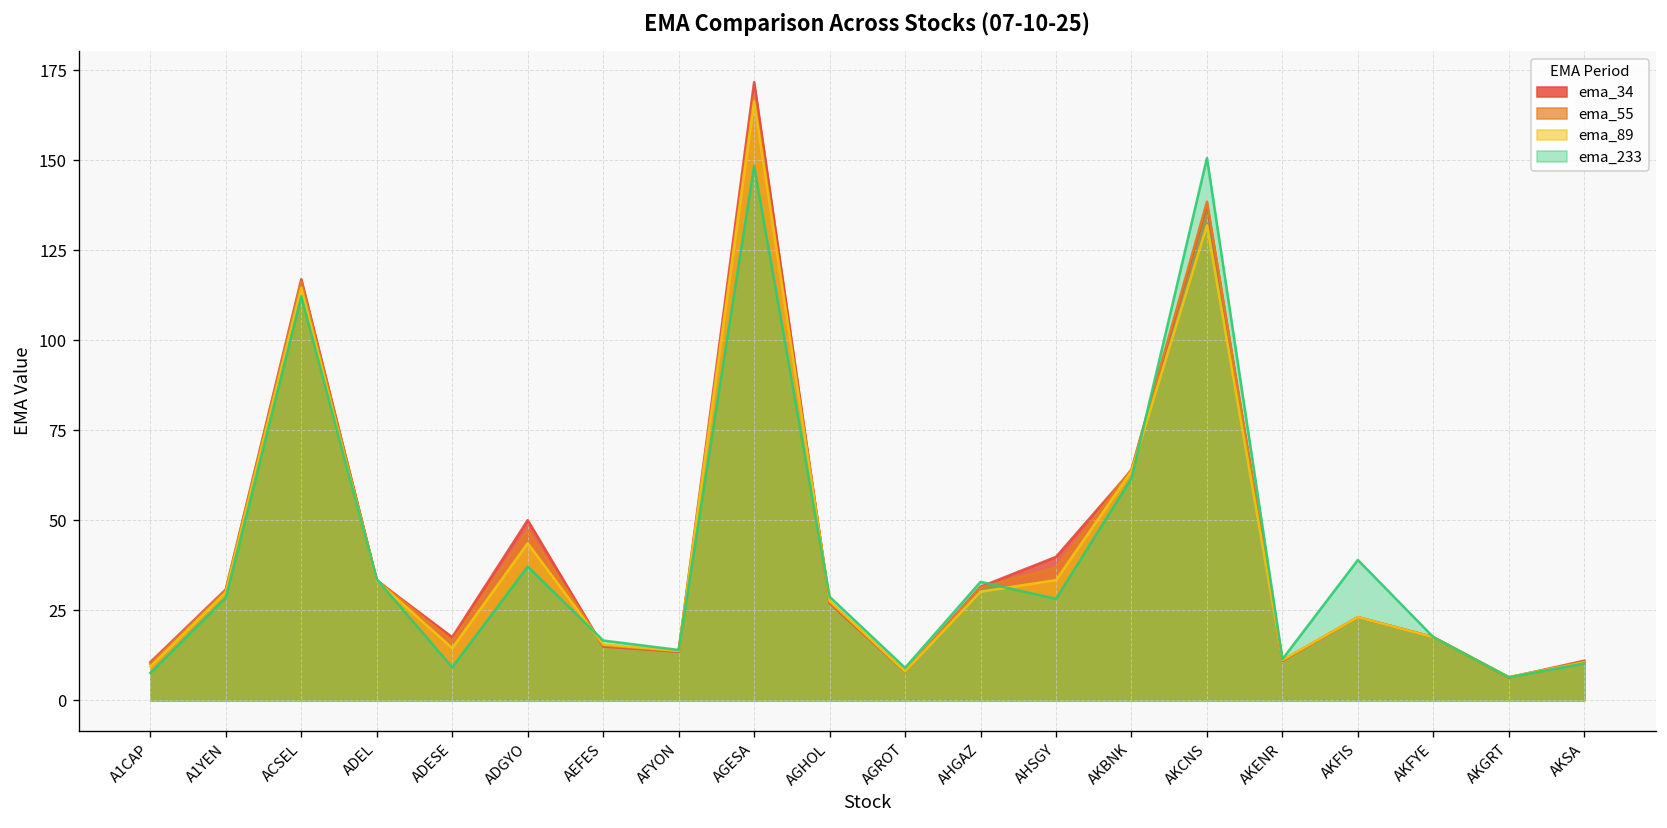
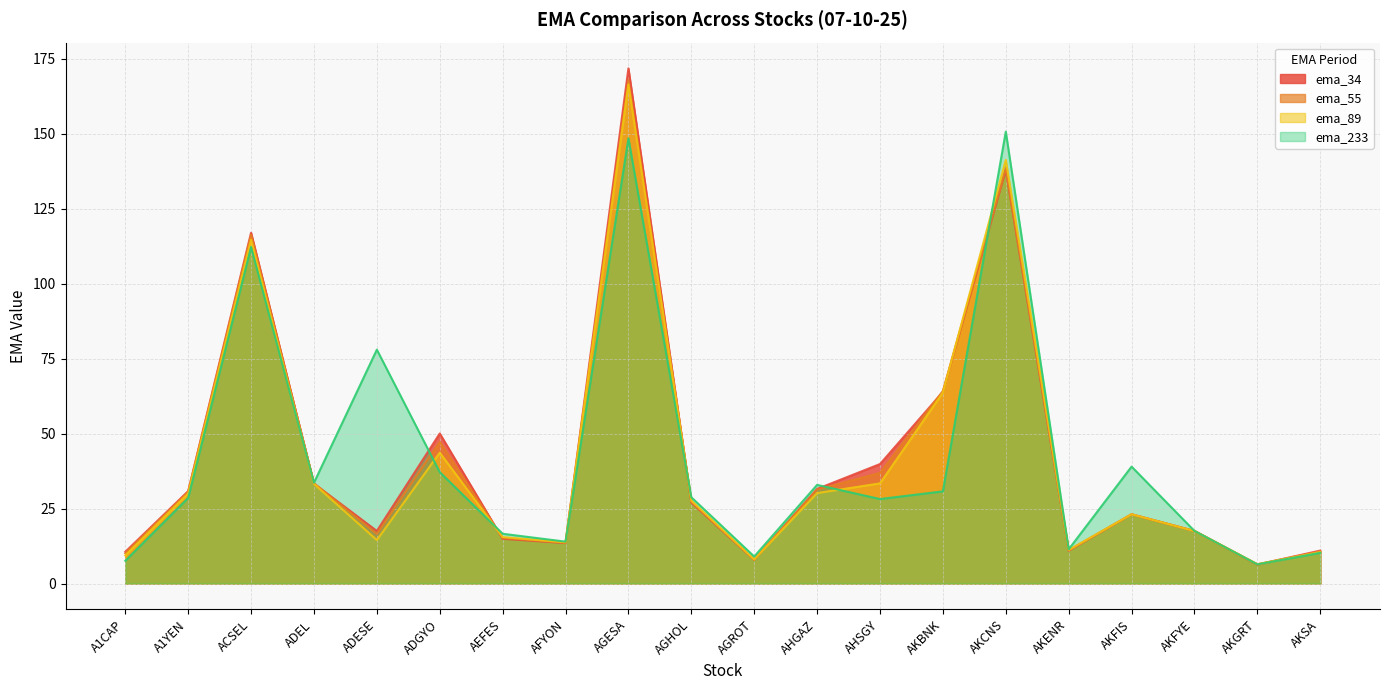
  {
    "ema_89": {
      "ACSEL": 115,
      "ADESE": 14,
      "ADGYO": 44,
      "AGESA": 166,
      "AHGAZ": 30,
      "AHSGY": 33,
-     "AKCNS": 132
+     "AKCNS": 141
    },
    "ema_233": {
      "A1CAP": 8,
      "A1YEN": 29,
      "ACSEL": 112,
-     "ADESE": 9,
+     "ADESE": 78,
      "ADGYO": 37,
      "AEFES": 17,
      "AGESA": 148,
      "AGHOL": 29,
      "AGROT": 9,
      "AHGAZ": 33,
      "AHSGY": 28,
-     "AKBNK": 62,
+     "AKBNK": 31,
      "AKCNS": 151,
      "AKFIS": 39
    }
  }
